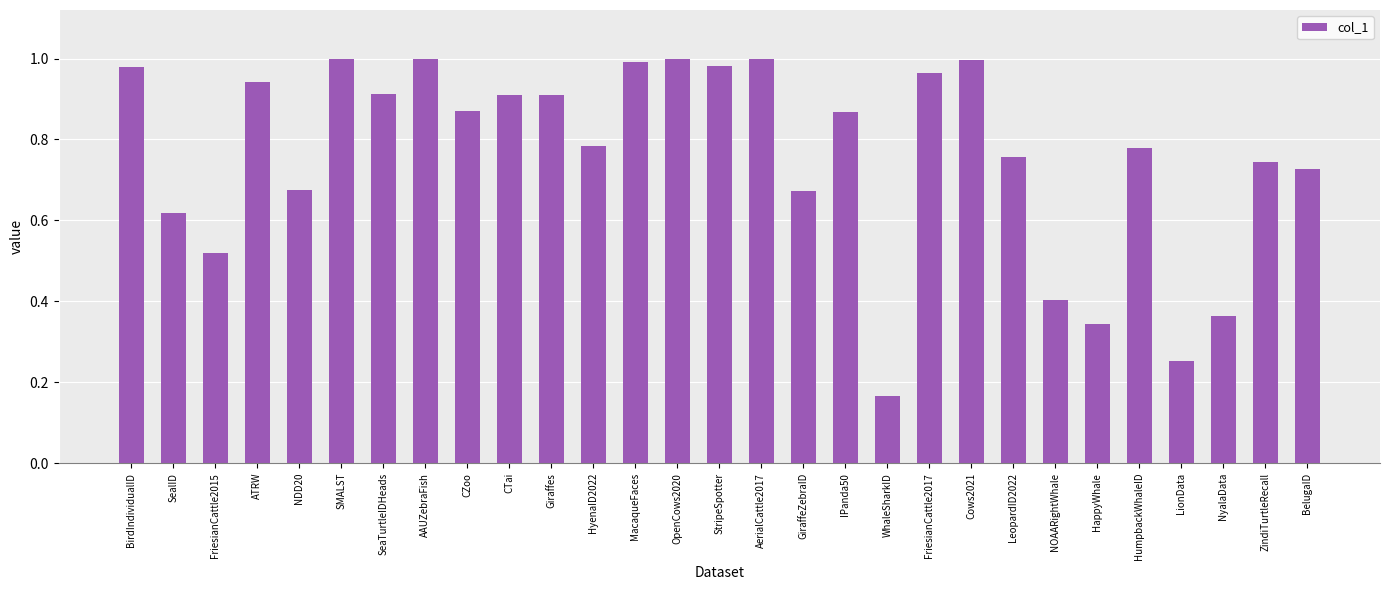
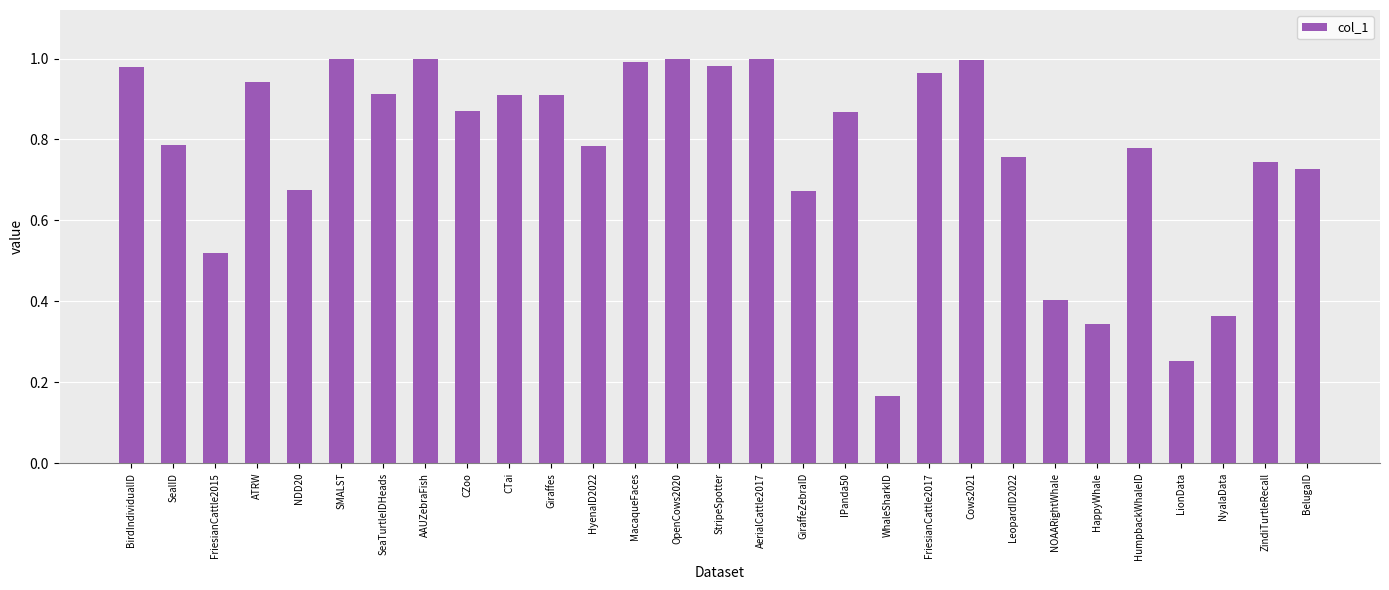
  {
    "BirdIndividualID": 0.98,
-   "SealID": 0.62,
+   "SealID": 0.79,
    "FriesianCattle2015": 0.52,
    "ATRW": 0.94,
    "NDD20": 0.67,
    "SMALST": 1.00,
    "SeaTurtleIDHeads": 0.91,
    "AAUZebraFish": 1.00,
    "CZoo": 0.87,
    "CTai": 0.91,
    "Giraffes": 0.91,
    "HyenaID2022": 0.78,
    "MacaqueFaces": 0.99,
    "OpenCows2020": 1.00,
    "StripeSpotter": 0.98,
    "AerialCattle2017": 1.00,
    "GiraffeZebraID": 0.67,
    "IPanda50": 0.87,
    "WhaleSharkID": 0.17,
    "FriesianCattle2017": 0.96,
    "Cows2021": 1.00,
    "LeopardID2022": 0.76,
    "NOAARightWhale": 0.40,
    "HappyWhale": 0.34,
    "HumpbackWhaleID": 0.78,
    "LionData": 0.25,
    "NyalaData": 0.36,
    "ZindiTurtleRecall": 0.74,
    "BelugaID": 0.73
  }
